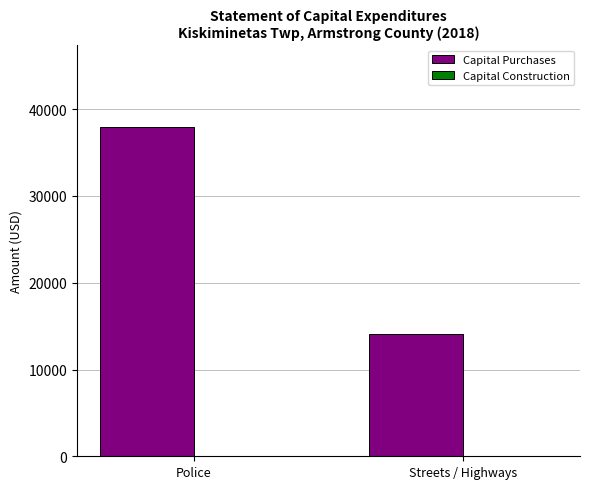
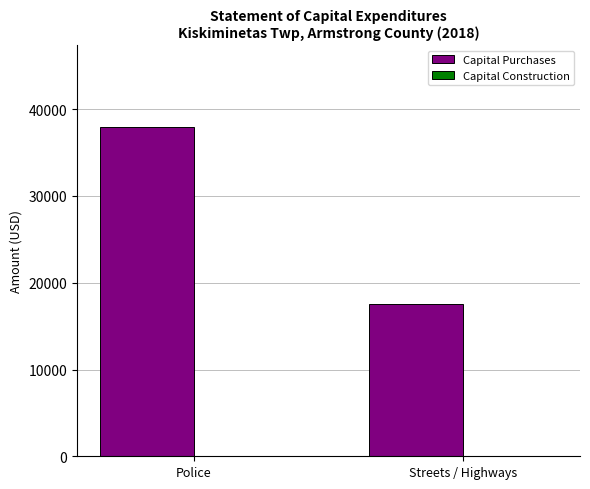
  {
    "Capital Purchases": {
      "Police": 38000,
-     "Streets / Highways": 14000
+     "Streets / Highways": 18000
    },
    "Capital Construction": {
      "Police": 0,
      "Streets / Highways": 0
    }
  }
